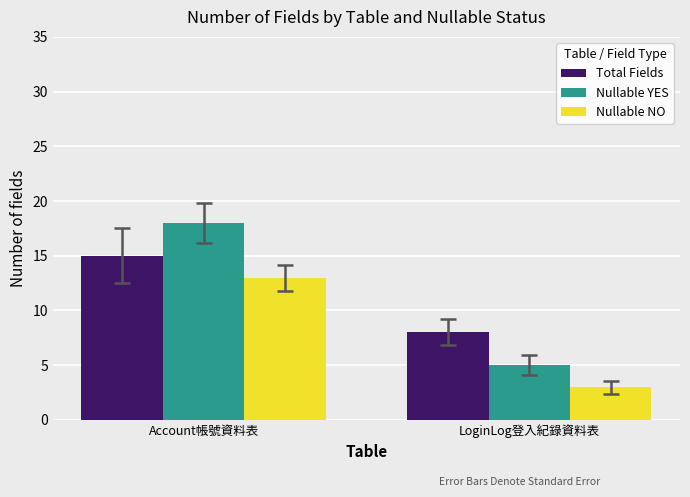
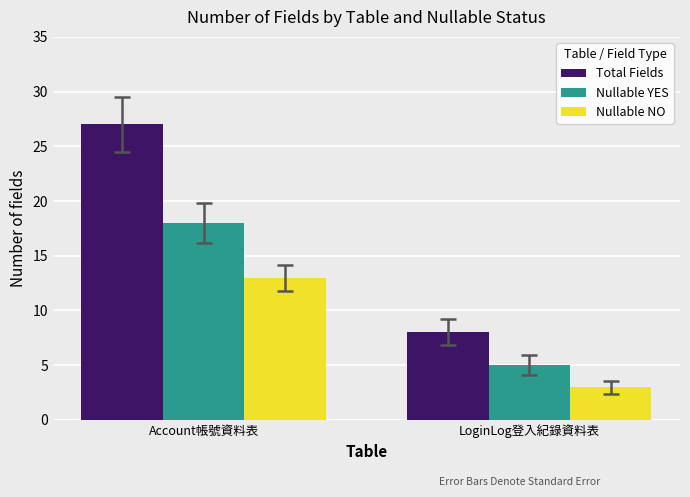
  {
    "Total Fields": {
-     "Account帳號資料表": 15,
+     "Account帳號資料表": 27,
      "LoginLog登入紀錄資料表": 8
    },
    "Nullable NO": {
      "Account帳號資料表": 13,
      "LoginLog登入紀錄資料表": 3
    }
  }
